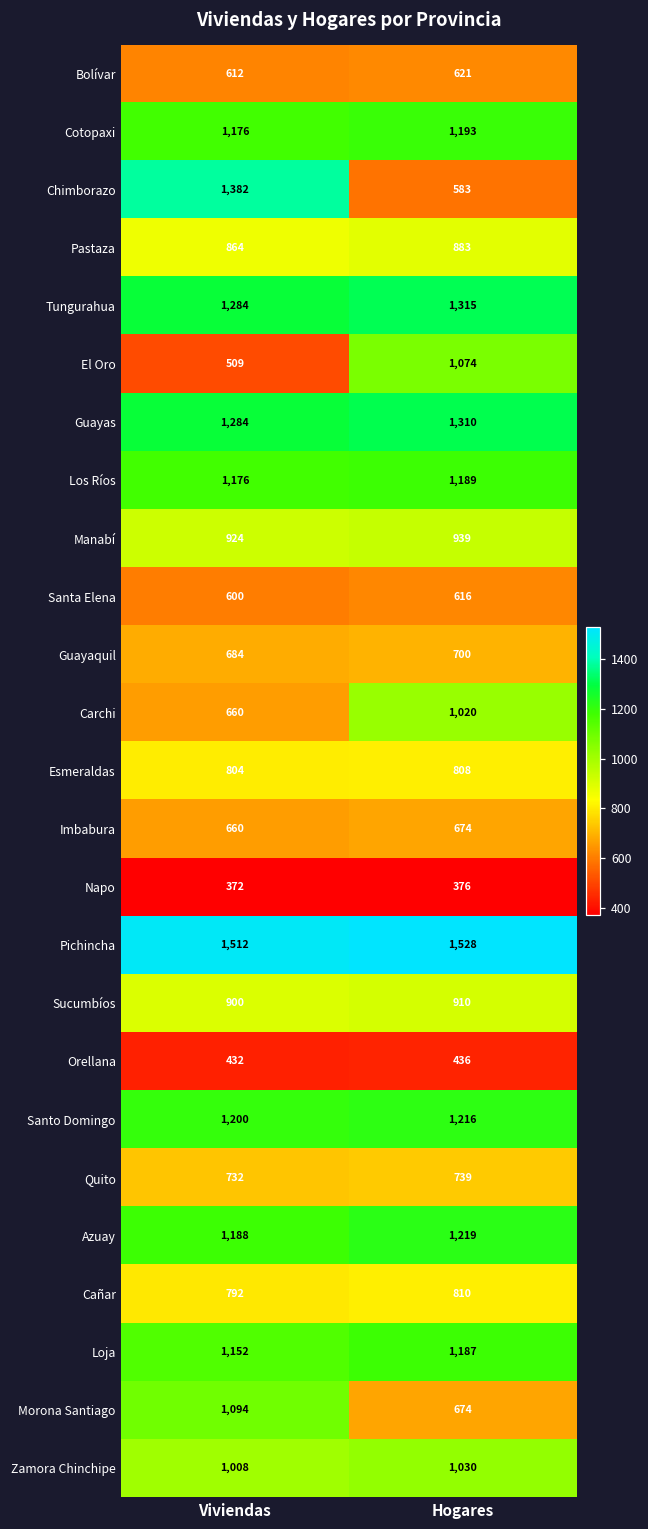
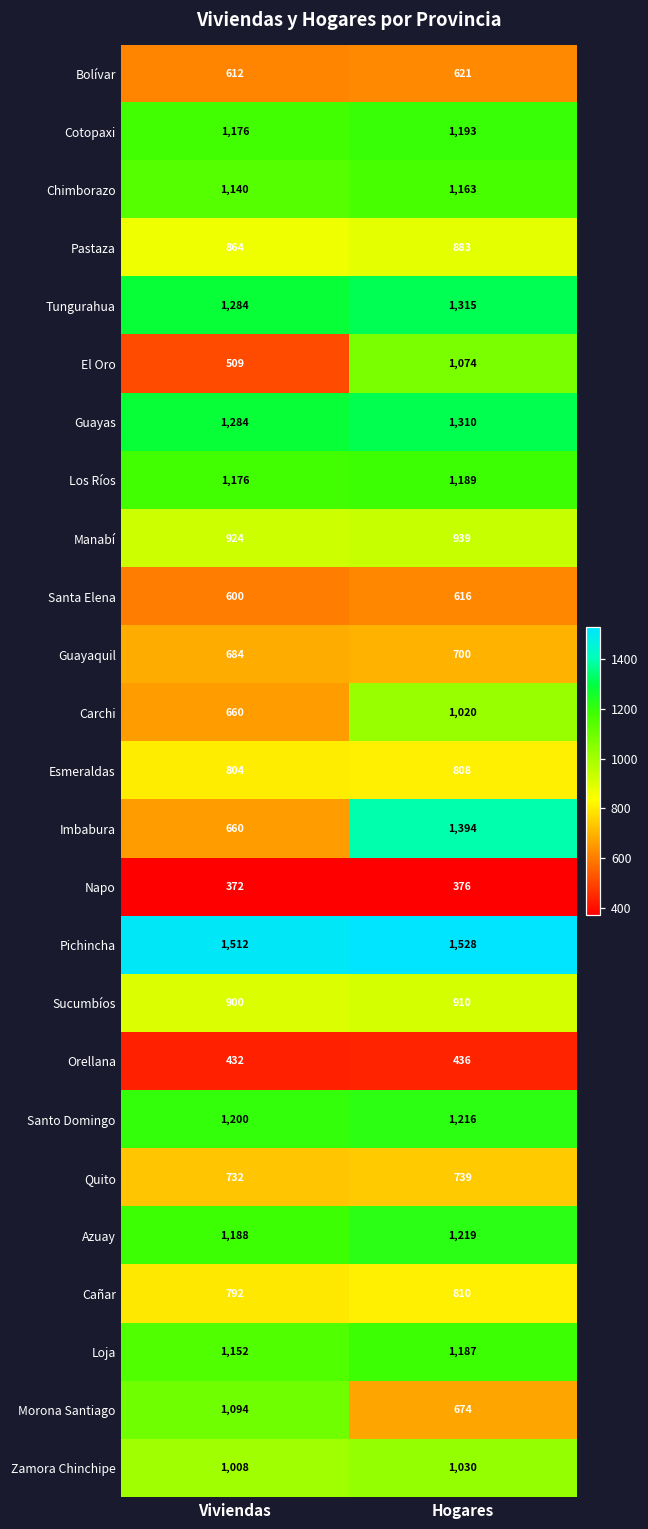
  {
    "Bolívar": {
      "Viviendas": "612",
      "Hogares": "621"
    },
    "Cotopaxi": {
      "Viviendas": "1,176",
      "Hogares": "1,193"
    },
    "Chimborazo": {
-     "Viviendas": "1,382",
-     "Hogares": "583"
+     "Viviendas": "1,140",
+     "Hogares": "1,163"
    },
    "Pastaza": {
      "Viviendas": "864",
      "Hogares": "883"
    },
    "Tungurahua": {
      "Viviendas": "1,284",
      "Hogares": "1,315"
    },
    "El Oro": {
      "Viviendas": "509",
      "Hogares": "1,074"
    },
    "Guayas": {
      "Viviendas": "1,284",
      "Hogares": "1,310"
    },
    "Los Ríos": {
      "Viviendas": "1,176",
      "Hogares": "1,189"
    },
    "Manabí": {
      "Viviendas": "924",
      "Hogares": "939"
    },
    "Santa Elena": {
      "Viviendas": "600",
      "Hogares": "616"
    },
    "Guayaquil": {
      "Viviendas": "684",
      "Hogares": "700"
    },
    "Carchi": {
      "Viviendas": "660",
      "Hogares": "1,020"
    },
    "Esmeraldas": {
      "Viviendas": "804",
      "Hogares": "808"
    },
    "Imbabura": {
      "Viviendas": "660",
-     "Hogares": "674"
+     "Hogares": "1,394"
    },
    "Napo": {
      "Viviendas": "372",
      "Hogares": "376"
    },
    "Pichincha": {
      "Viviendas": "1,512",
      "Hogares": "1,528"
    },
    "Sucumbíos": {
      "Viviendas": "900",
      "Hogares": "910"
    },
    "Orellana": {
      "Viviendas": "432",
      "Hogares": "436"
    },
    "Santo Domingo": {
      "Viviendas": "1,200",
      "Hogares": "1,216"
    },
    "Quito": {
      "Viviendas": "732",
      "Hogares": "739"
    },
    "Azuay": {
      "Viviendas": "1,188",
      "Hogares": "1,219"
    },
    "Cañar": {
      "Viviendas": "792",
      "Hogares": "810"
    },
    "Loja": {
      "Viviendas": "1,152",
      "Hogares": "1,187"
    },
    "Morona Santiago": {
      "Viviendas": "1,094",
      "Hogares": "674"
    },
    "Zamora Chinchipe": {
      "Viviendas": "1,008",
      "Hogares": "1,030"
    }
  }
